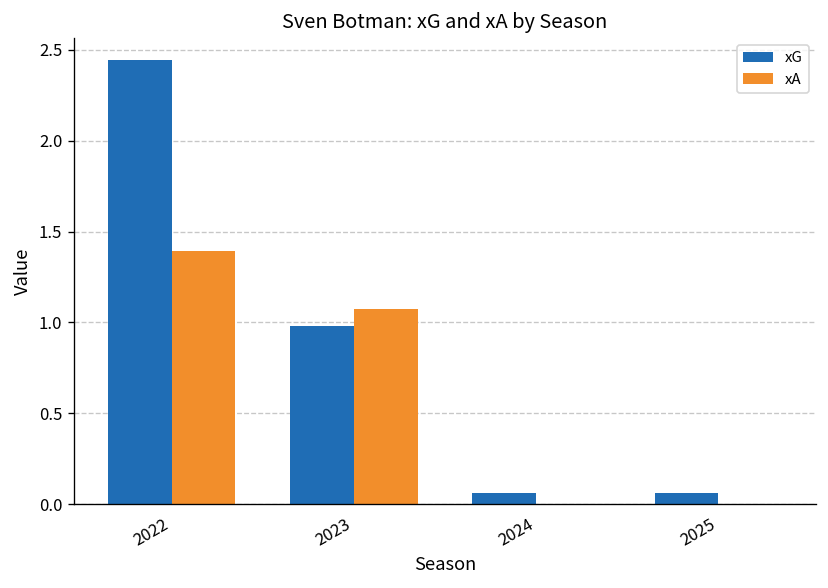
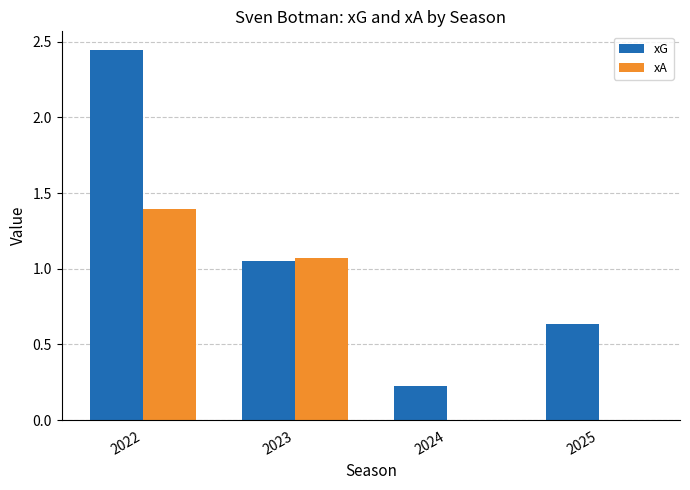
  {
    "xG": {
      "2022": 2.45,
-     "2023": 0.98,
-     "2024": 0.06,
-     "2025": 0.06
+     "2023": 1.05,
+     "2024": 0.22,
+     "2025": 0.63
    },
    "xA": {
      "2022": 1.39,
      "2023": 1.07,
      "2024": 0.00,
      "2025": 0.00
    }
  }
